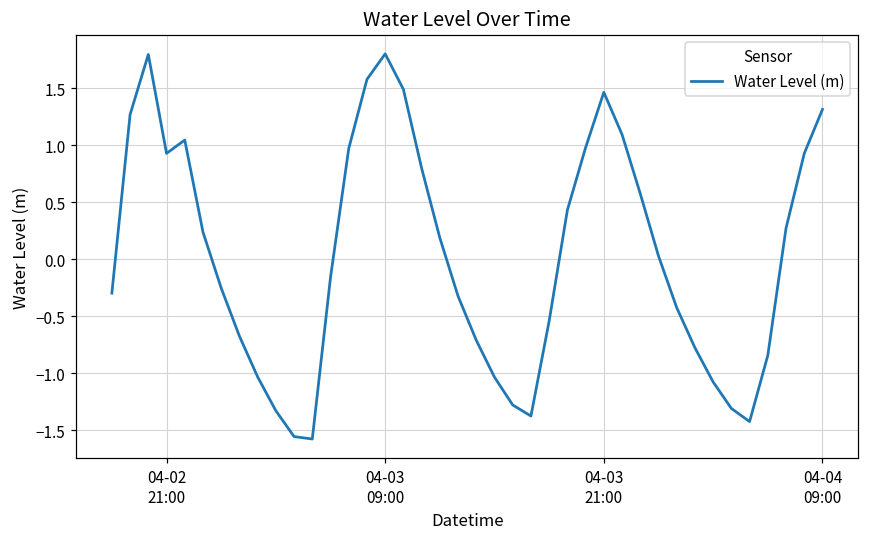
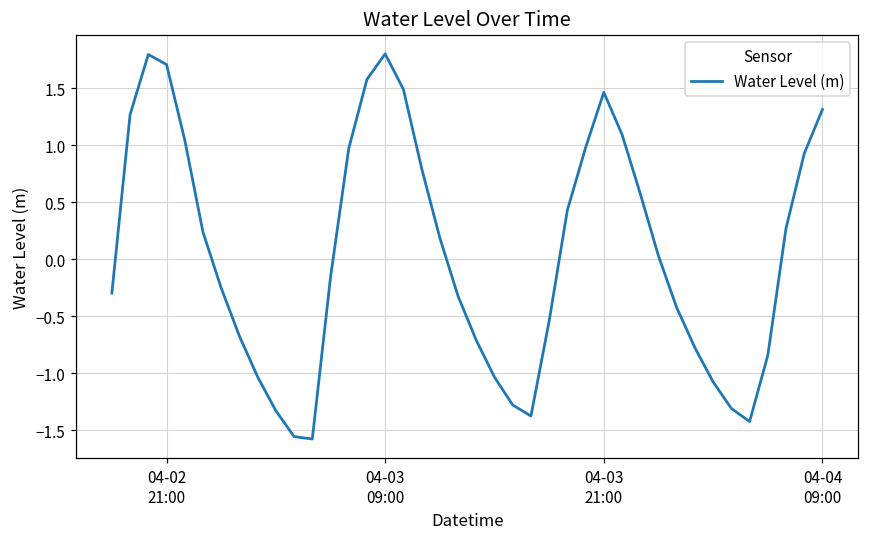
  {
-   "04-02 21:00": 0.93,
+   "04-02 21:00": 1.71,
    "04-03 09:00": 1.80,
    "04-03 21:00": 1.46,
    "04-04 09:00": 1.31
  }
